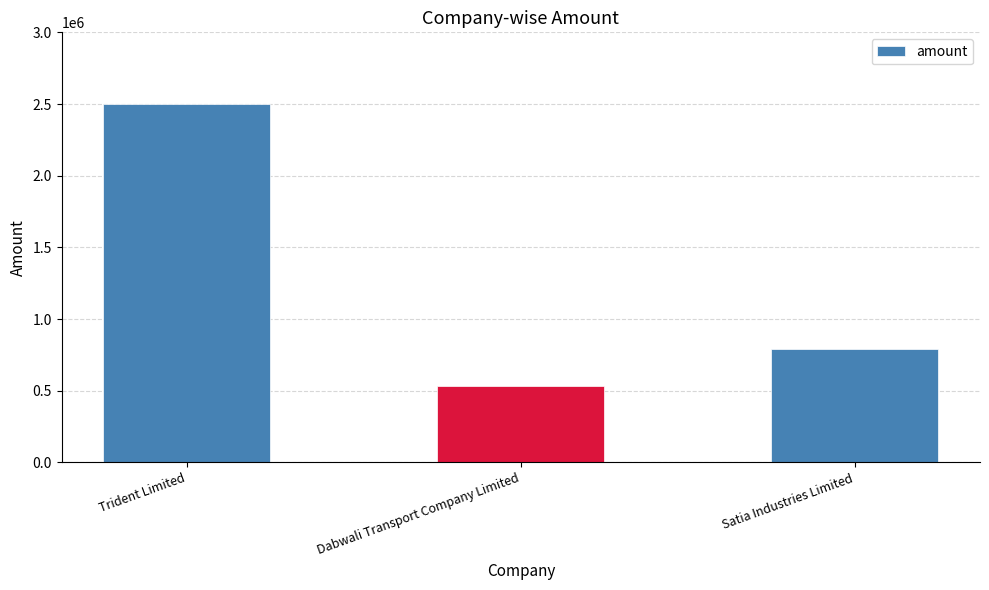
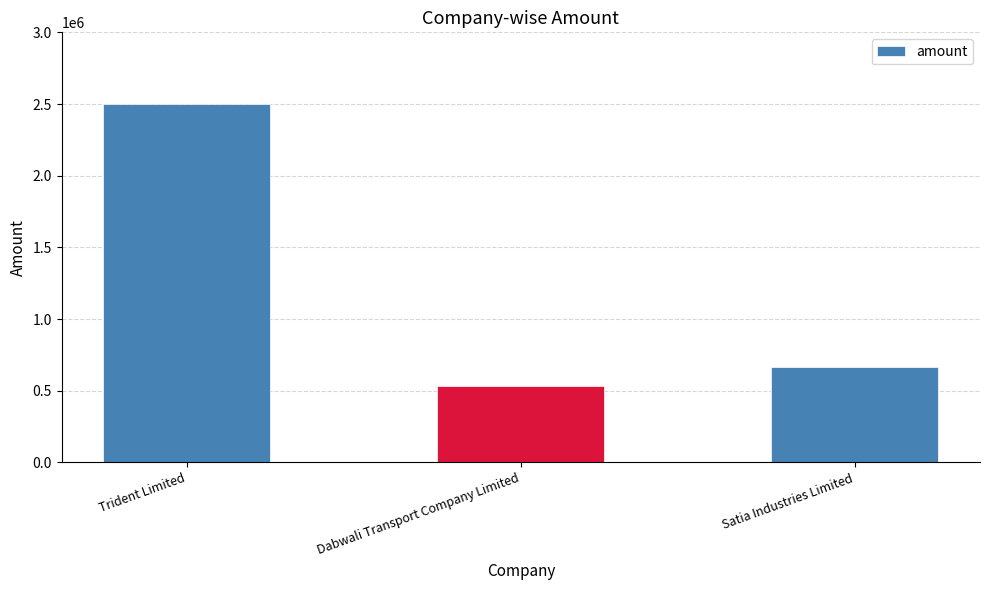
  {
    "Trident Limited": 2500000,
    "Dabwali Transport Company Limited": 530000,
-   "Satia Industries Limited": 790000
+   "Satia Industries Limited": 670000
  }
